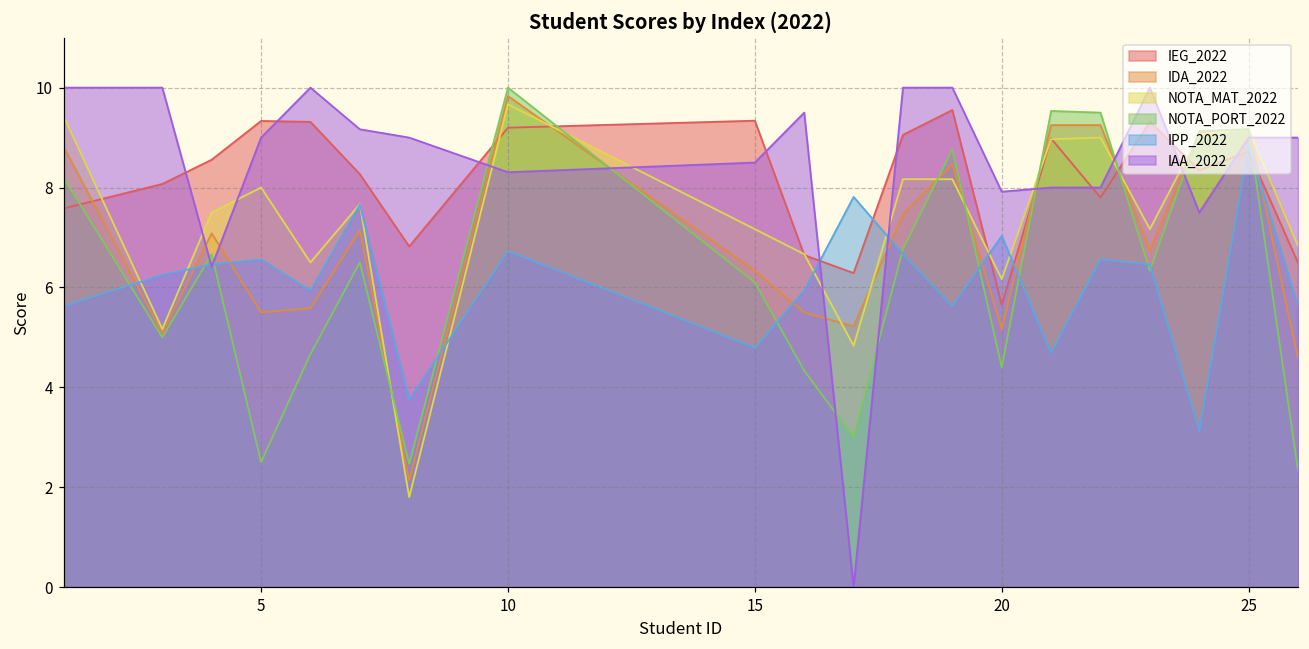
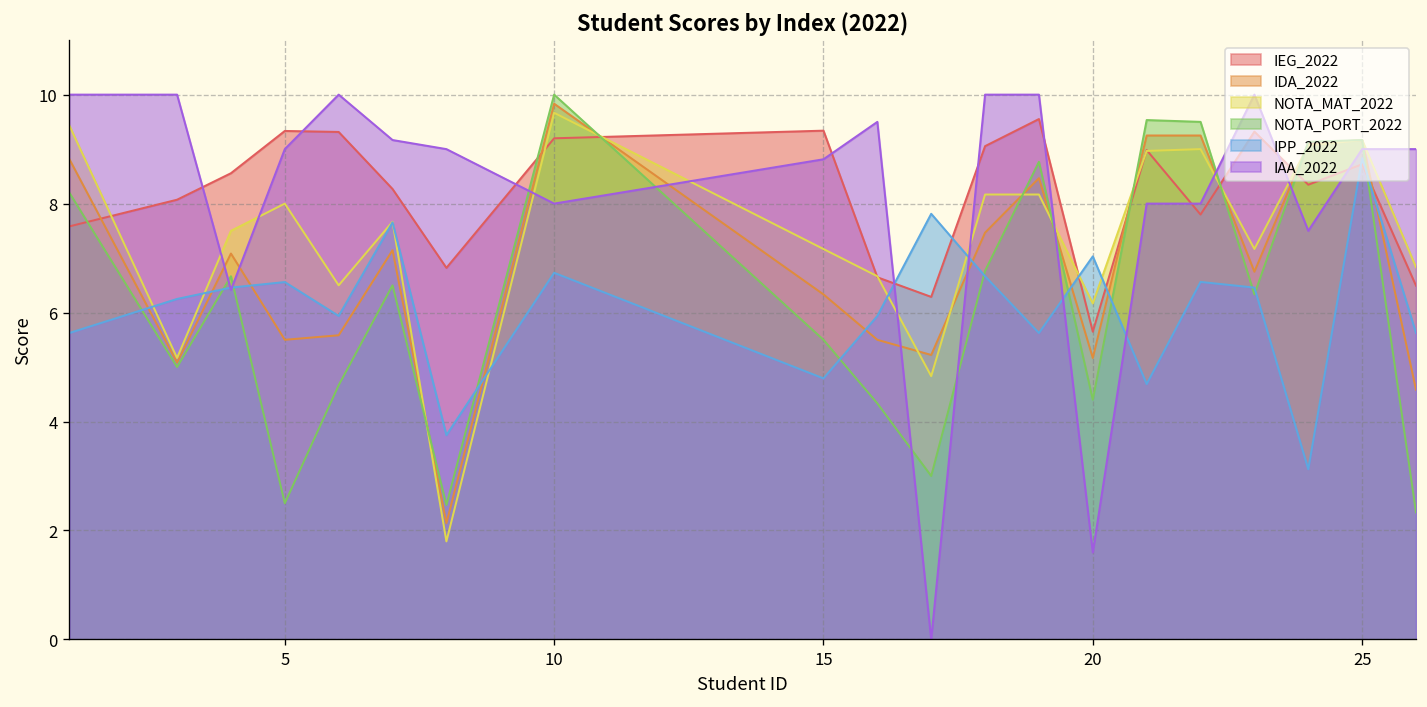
  {
    "NOTA_PORT_2022": {
      "5": 2.5,
      "10": 10.0,
-     "15": 6.1,
+     "15": 5.5,
      "20": 4.4
    },
    "IPP_2022": {
      "5": 6.6,
      "10": 6.7,
      "15": 4.8,
      "20": 7.0
    },
    "IAA_2022": {
      "5": 9.0,
-     "10": 8.3,
-     "15": 8.5,
-     "20": 7.9
+     "10": 8.0,
+     "15": 8.8,
+     "20": 1.6
    }
  }
